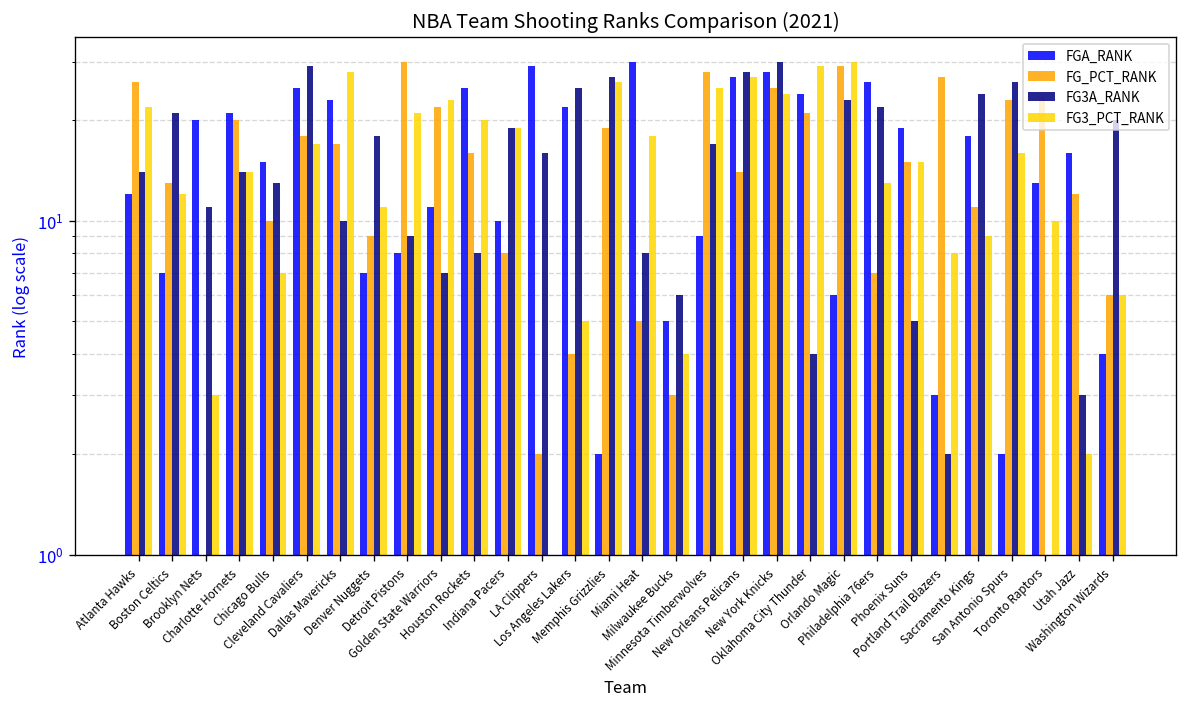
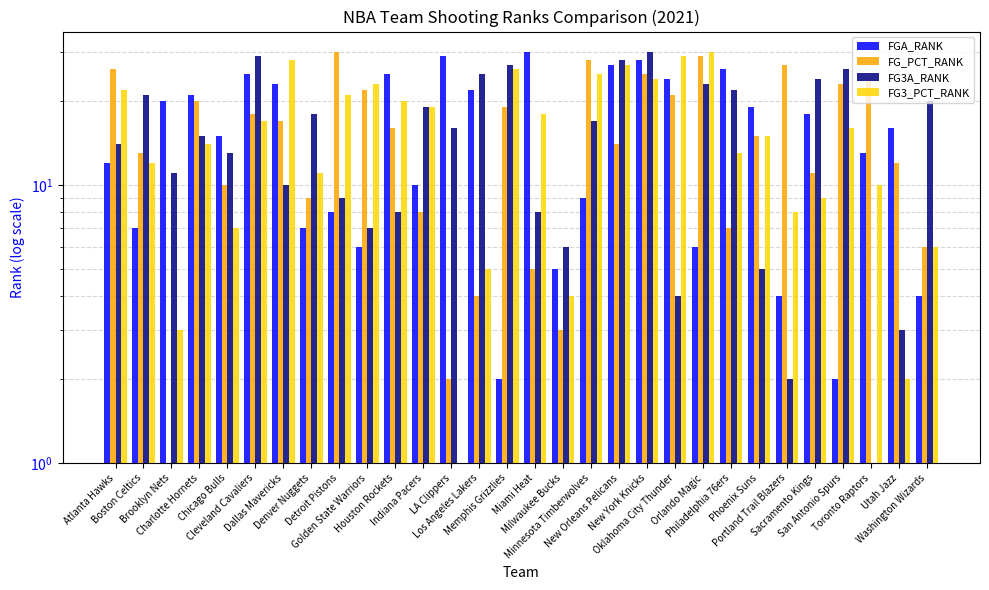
  {
    "FGA_RANK": {
      "Atlanta Hawks": 12,
      "Boston Celtics": 7,
      "Brooklyn Nets": 20,
      "Charlotte Hornets": 21,
      "Chicago Bulls": 15,
      "Cleveland Cavaliers": 25,
      "Dallas Mavericks": 23,
      "Denver Nuggets": 7,
      "Detroit Pistons": 8,
-     "Golden State Warriors": 11,
+     "Golden State Warriors": 6,
      "Houston Rockets": 25,
      "Indiana Pacers": 10,
      "LA Clippers": 29,
      "Los Angeles Lakers": 22,
      "Memphis Grizzlies": 2,
      "Miami Heat": 30,
      "Milwaukee Bucks": 5,
      "Minnesota Timberwolves": 9,
      "New Orleans Pelicans": 27,
      "New York Knicks": 28,
      "Oklahoma City Thunder": 24,
      "Orlando Magic": 6,
      "Philadelphia 76ers": 26,
      "Phoenix Suns": 19,
-     "Portland Trail Blazers": 3,
+     "Portland Trail Blazers": 4,
      "Sacramento Kings": 18,
      "San Antonio Spurs": 2,
      "Toronto Raptors": 13,
      "Utah Jazz": 16,
      "Washington Wizards": 4
    },
    "FG3A_RANK": {
      "Atlanta Hawks": 14,
      "Boston Celtics": 21,
      "Brooklyn Nets": 11,
-     "Charlotte Hornets": 14,
+     "Charlotte Hornets": 15,
      "Chicago Bulls": 13,
      "Cleveland Cavaliers": 29,
      "Dallas Mavericks": 10,
      "Denver Nuggets": 18,
      "Detroit Pistons": 9,
      "Golden State Warriors": 7,
      "Houston Rockets": 8,
      "Indiana Pacers": 19,
      "LA Clippers": 16,
      "Los Angeles Lakers": 25,
      "Memphis Grizzlies": 27,
      "Miami Heat": 8,
      "Milwaukee Bucks": 6,
      "Minnesota Timberwolves": 17,
      "New Orleans Pelicans": 28,
      "New York Knicks": 30,
      "Oklahoma City Thunder": 4,
      "Orlando Magic": 23,
      "Philadelphia 76ers": 22,
      "Phoenix Suns": 5,
      "Portland Trail Blazers": 2,
      "Sacramento Kings": 24,
      "San Antonio Spurs": 26,
      "Toronto Raptors": 1,
      "Utah Jazz": 3
    }
  }
